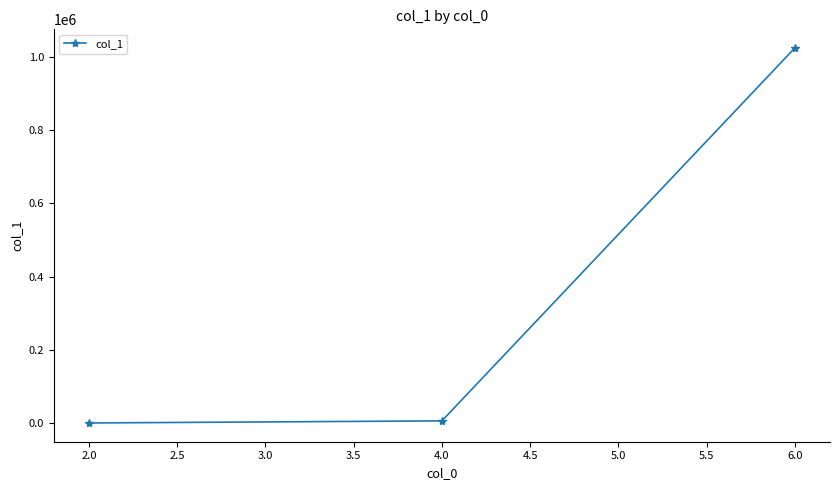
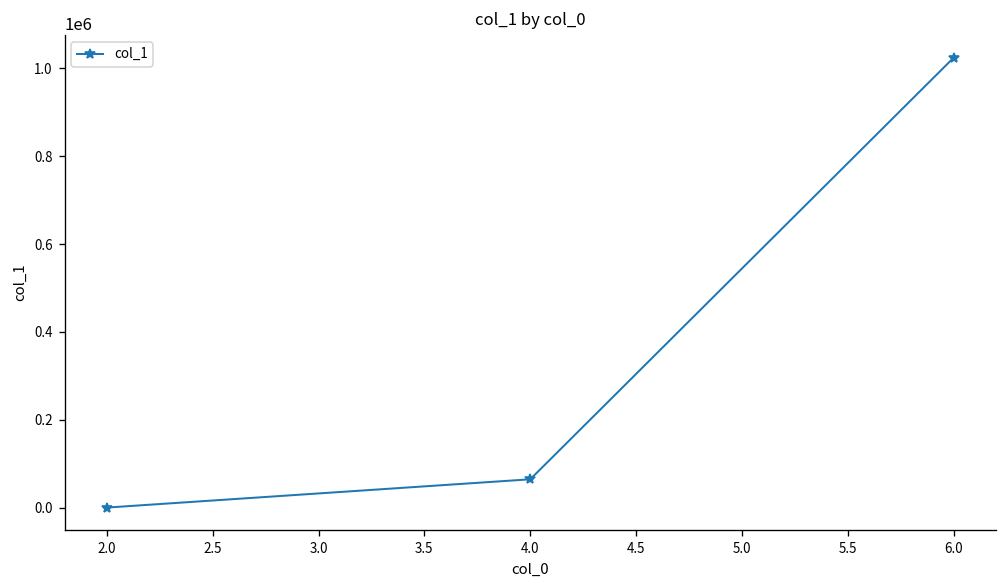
  {
    "2.0": 0,
-   "4.0": 10000,
+   "4.0": 60000,
    "6.0": 1020000
  }
